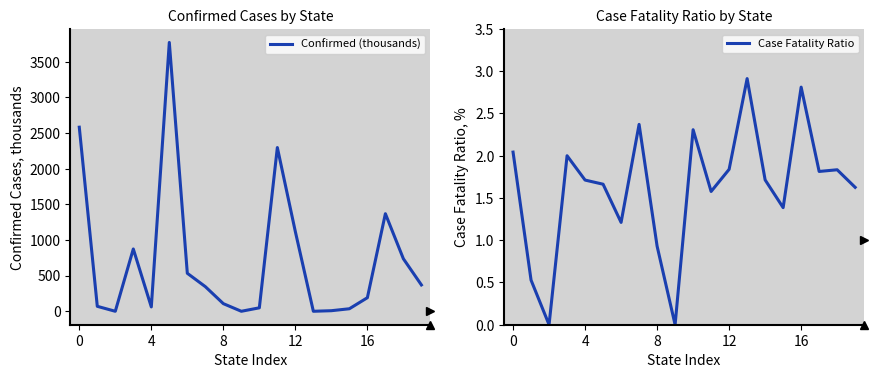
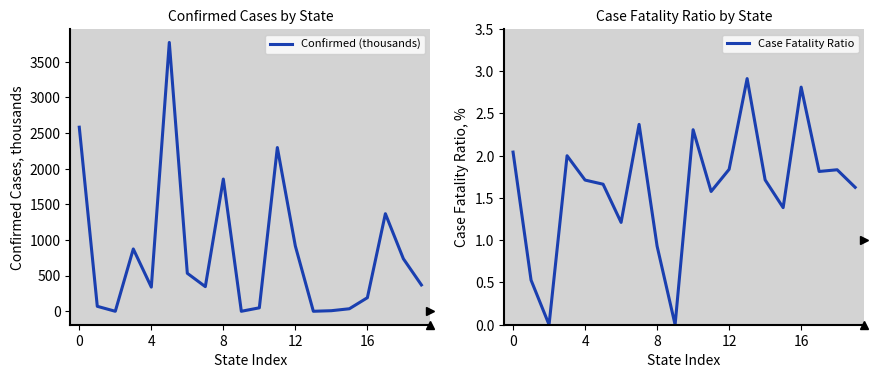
  {
    "Confirmed Cases by State": {
      "0": 2600,
-     "4": 100,
-     "8": 100,
-     "12": 1100,
+     "4": 300,
+     "8": 1900,
+     "12": 900,
      "16": 200
    },
    "Case Fatality Ratio by State": {
      "0": 2.0,
      "4": 1.7,
      "8": 0.9,
      "12": 1.8,
      "16": 2.8
    }
  }
